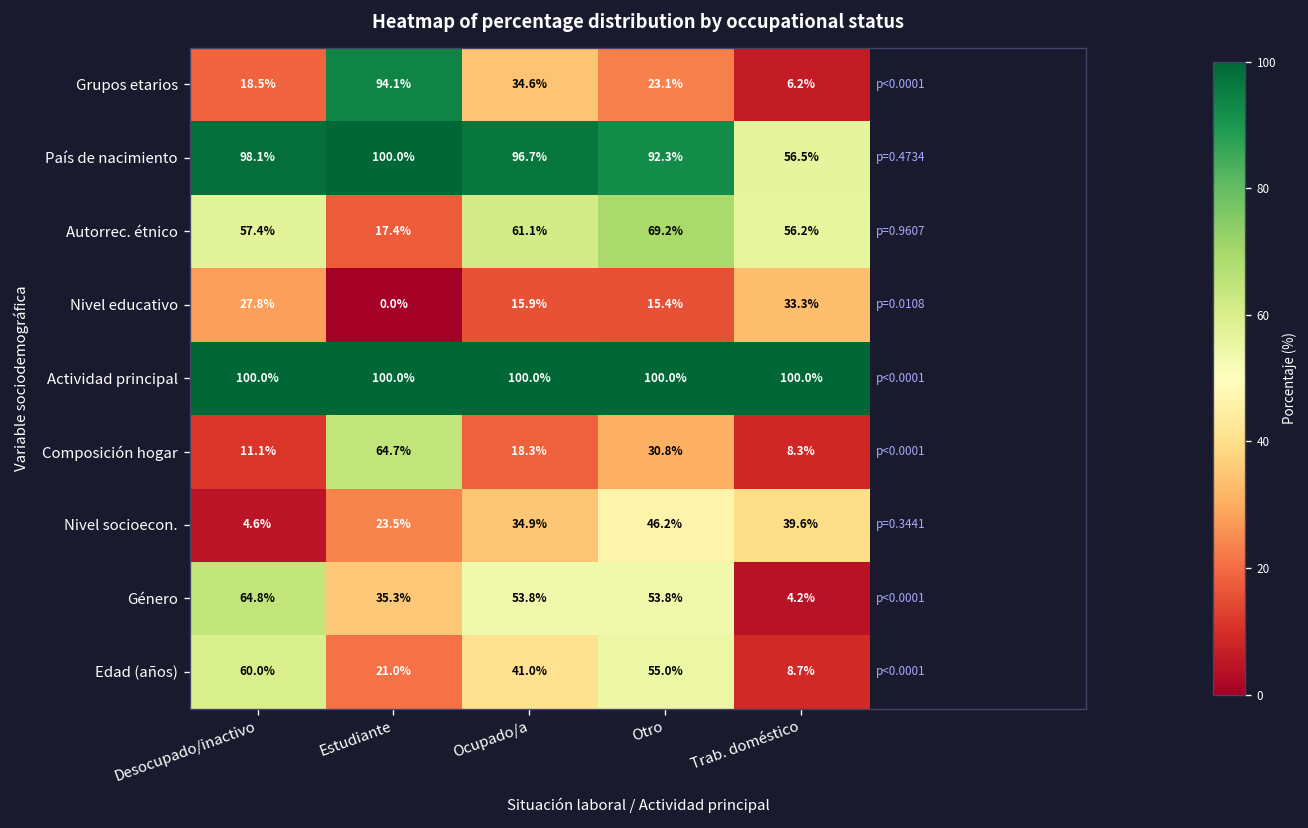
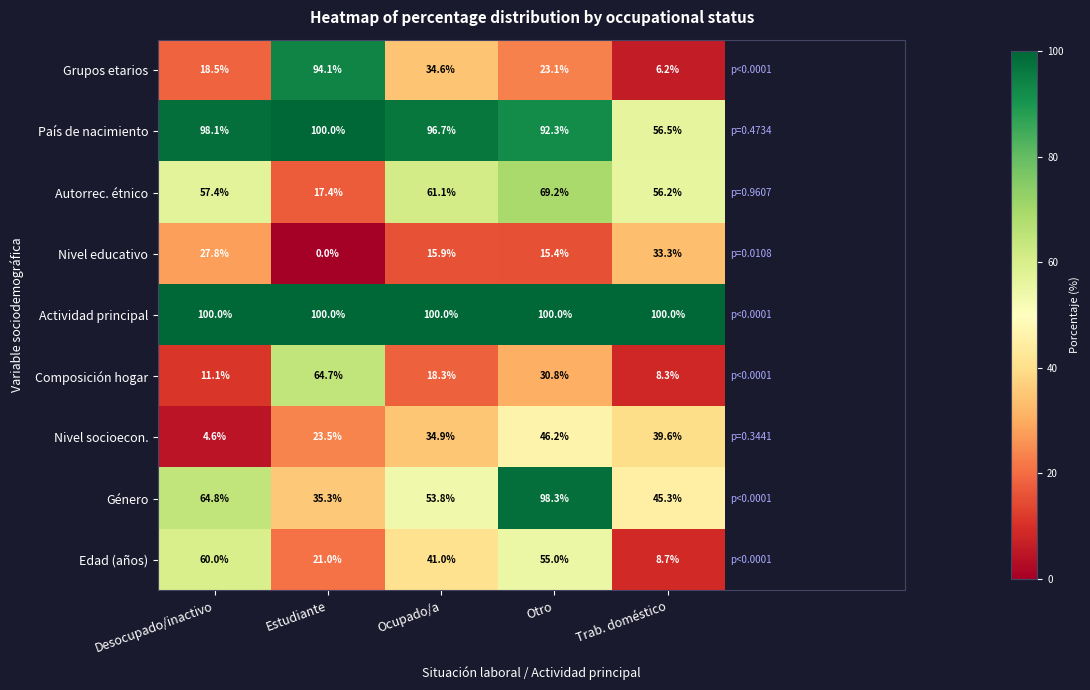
  {
    "Grupos etarios": {
      "Desocupado/inactivo": "18.5%",
      "Estudiante": "94.1%",
      "Ocupado/a": "34.6%",
      "Otro": "23.1%",
      "Trab. doméstico": "6.2%"
    },
    "País de nacimiento": {
      "Desocupado/inactivo": "98.1%",
      "Estudiante": "100.0%",
      "Ocupado/a": "96.7%",
      "Otro": "92.3%",
      "Trab. doméstico": "56.5%"
    },
    "Autorrec. étnico": {
      "Desocupado/inactivo": "57.4%",
      "Estudiante": "17.4%",
      "Ocupado/a": "61.1%",
      "Otro": "69.2%",
      "Trab. doméstico": "56.2%"
    },
    "Nivel educativo": {
      "Desocupado/inactivo": "27.8%",
      "Estudiante": "0.0%",
      "Ocupado/a": "15.9%",
      "Otro": "15.4%",
      "Trab. doméstico": "33.3%"
    },
    "Actividad principal": {
      "Desocupado/inactivo": "100.0%",
      "Estudiante": "100.0%",
      "Ocupado/a": "100.0%",
      "Otro": "100.0%",
      "Trab. doméstico": "100.0%"
    },
    "Composición hogar": {
      "Desocupado/inactivo": "11.1%",
      "Estudiante": "64.7%",
      "Ocupado/a": "18.3%",
      "Otro": "30.8%",
      "Trab. doméstico": "8.3%"
    },
    "Nivel socioecon.": {
      "Desocupado/inactivo": "4.6%",
      "Estudiante": "23.5%",
      "Ocupado/a": "34.9%",
      "Otro": "46.2%",
      "Trab. doméstico": "39.6%"
    },
    "Género": {
      "Desocupado/inactivo": "64.8%",
      "Estudiante": "35.3%",
      "Ocupado/a": "53.8%",
-     "Otro": "53.8%",
-     "Trab. doméstico": "4.2%"
+     "Otro": "98.3%",
+     "Trab. doméstico": "45.3%"
    },
    "Edad (años)": {
      "Desocupado/inactivo": "60.0%",
      "Estudiante": "21.0%",
      "Ocupado/a": "41.0%",
      "Otro": "55.0%",
      "Trab. doméstico": "8.7%"
    }
  }
